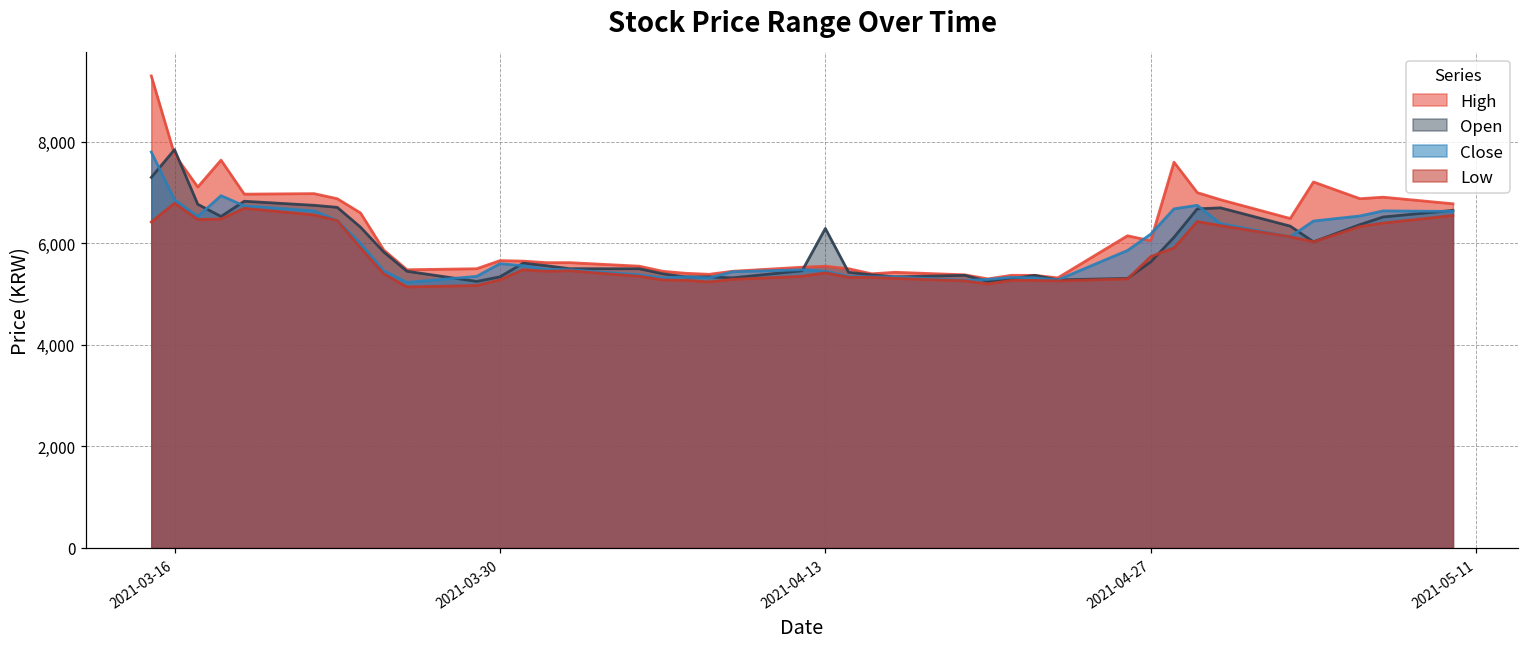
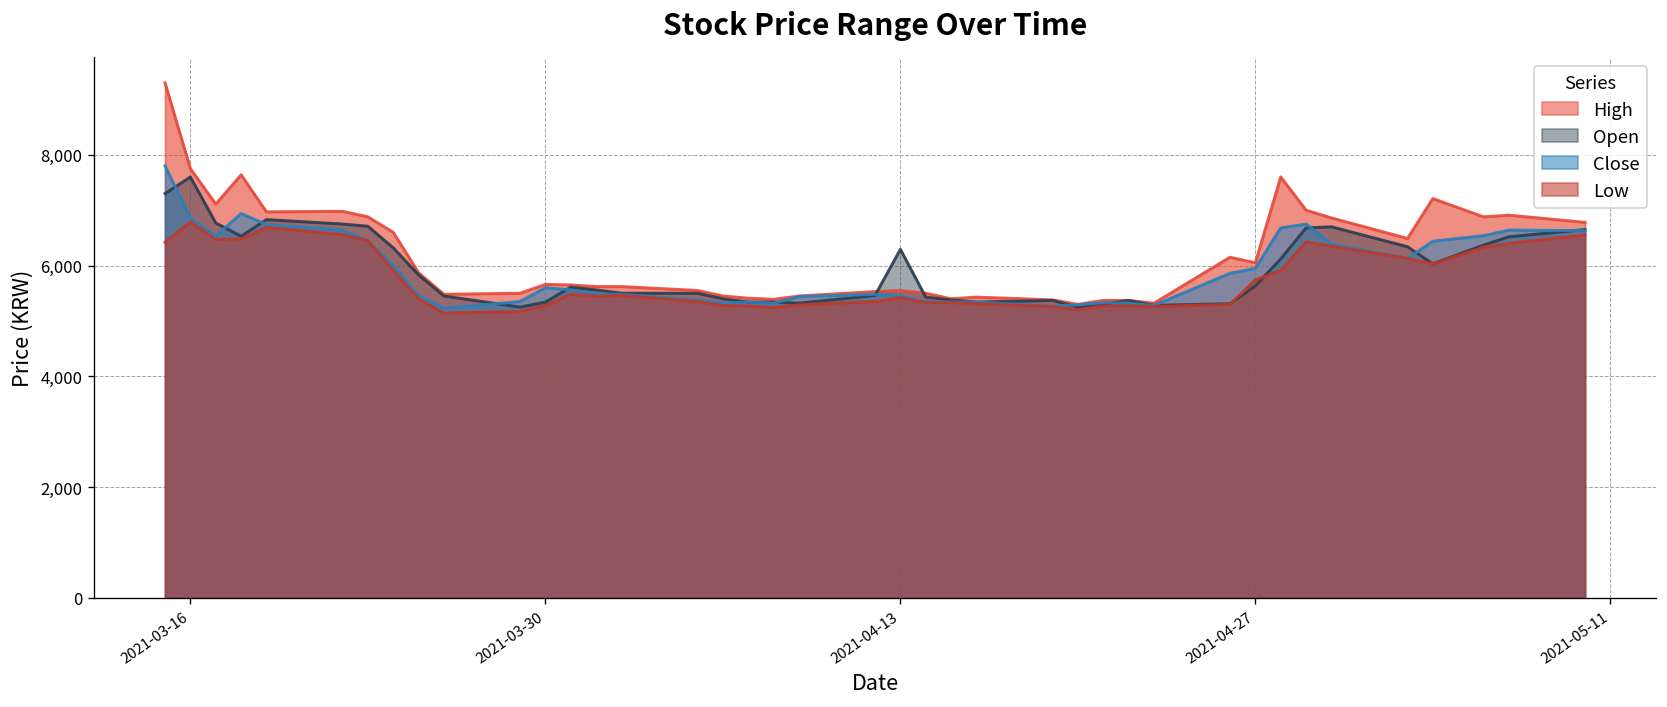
  {
    "Open": {
-     "2021-03-16": "7,800",
+     "2021-03-16": "7,600",
      "2021-03-30": "5,300",
      "2021-04-13": "6,300",
      "2021-04-27": "5,600"
    },
    "Close": {
      "2021-03-16": "6,900",
      "2021-03-30": "5,600",
-     "2021-04-27": "6,200"
+     "2021-04-27": "6,000"
    }
  }
